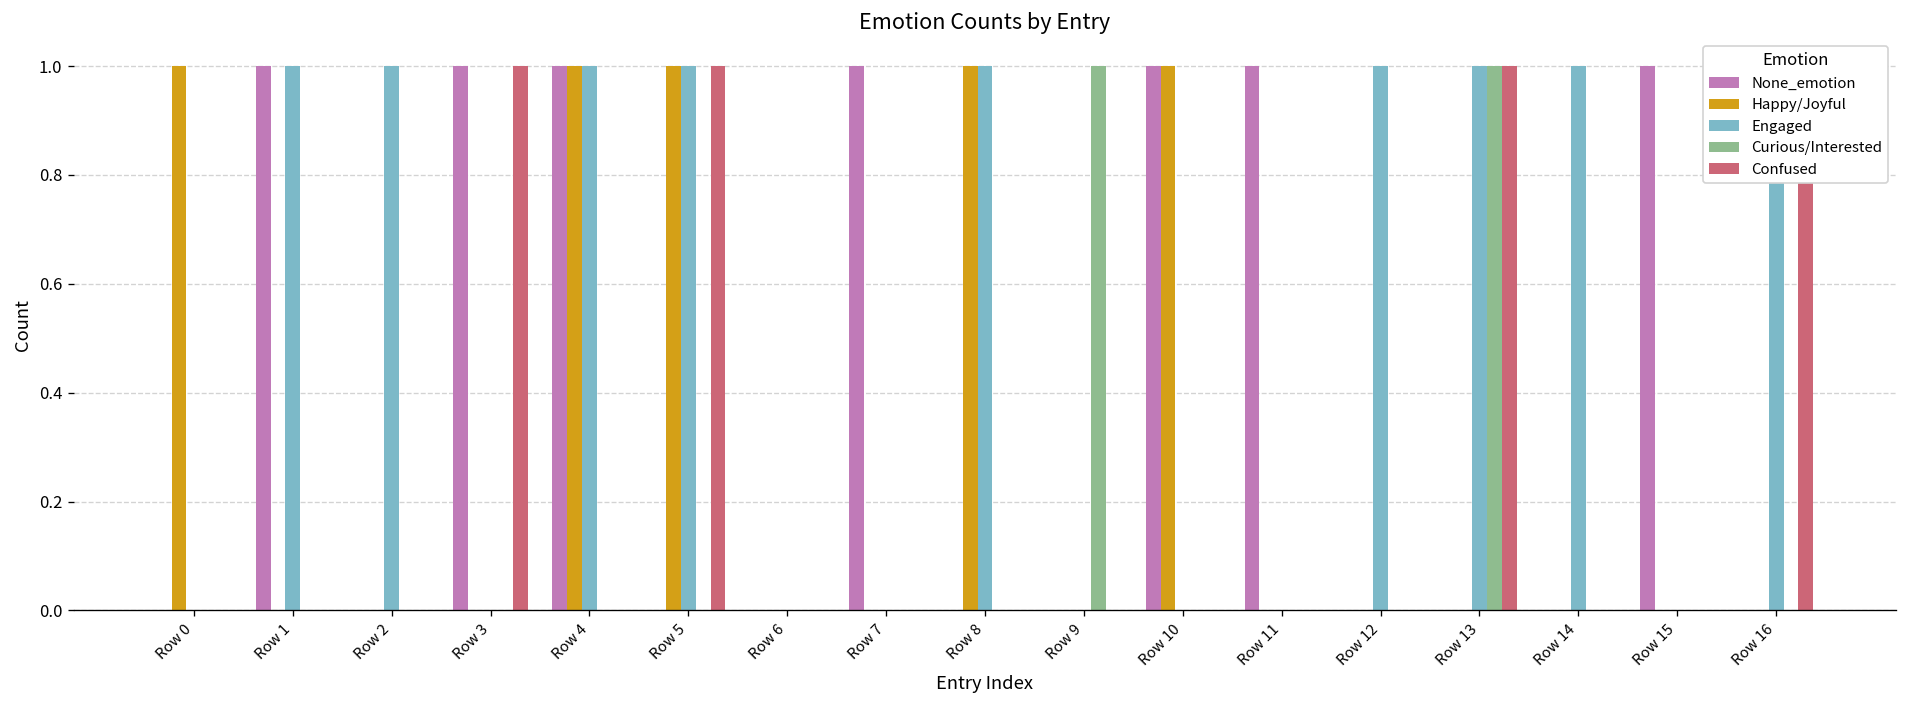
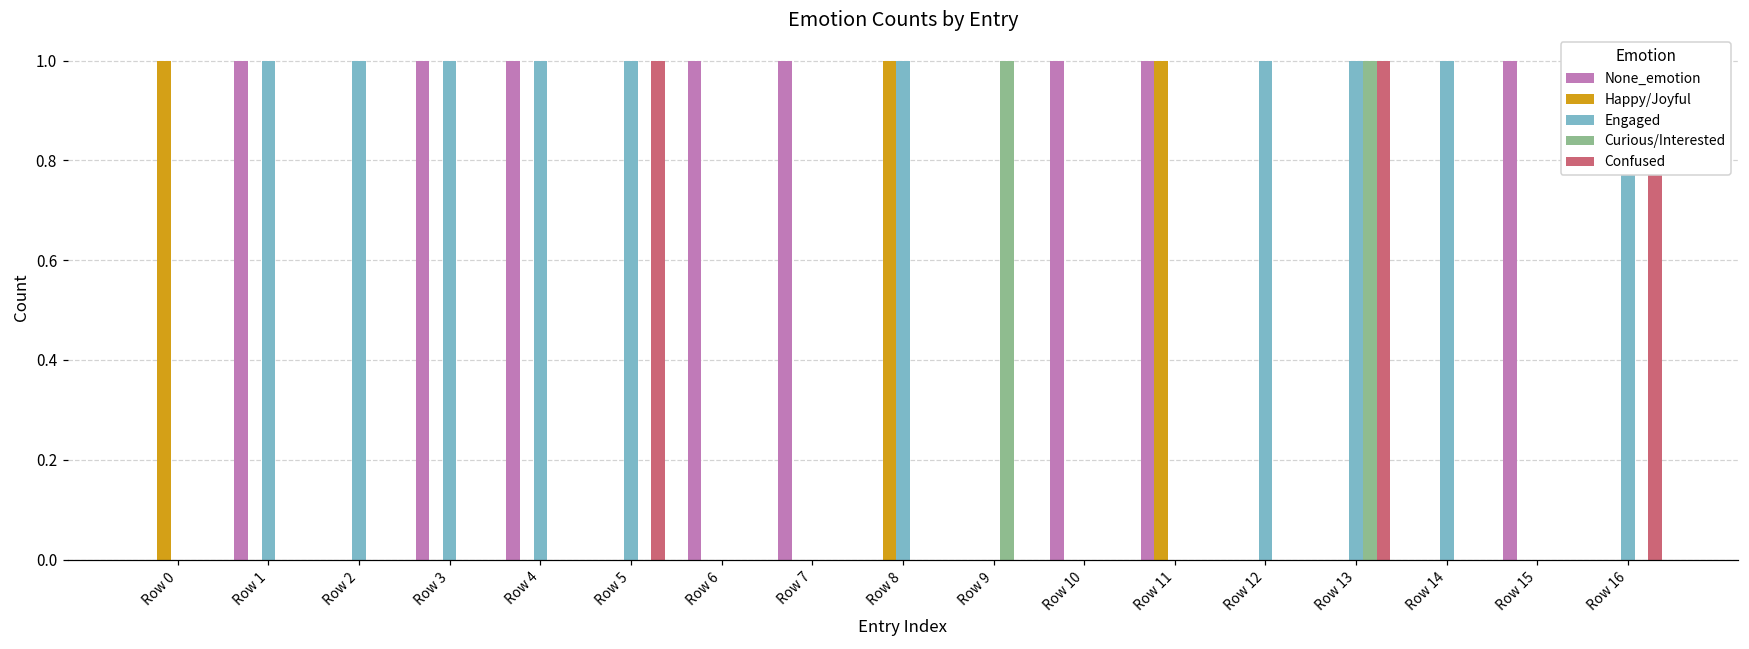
  {
    "None_emotion": {
      "Row 0": 0,
      "Row 1": 1,
      "Row 2": 0,
      "Row 3": 1,
      "Row 4": 1,
      "Row 5": 0,
-     "Row 6": 0,
+     "Row 6": 1,
      "Row 7": 1,
      "Row 8": 0,
      "Row 9": 0,
      "Row 10": 1,
      "Row 11": 1,
      "Row 12": 0,
      "Row 13": 0,
      "Row 14": 0,
      "Row 15": 1,
      "Row 16": 0
    },
    "Happy/Joyful": {
      "Row 0": 1,
      "Row 1": 0,
      "Row 2": 0,
      "Row 3": 0,
-     "Row 4": 1,
-     "Row 5": 1,
+     "Row 4": 0,
+     "Row 5": 0,
      "Row 6": 0,
      "Row 7": 0,
      "Row 8": 1,
      "Row 9": 0,
-     "Row 10": 1,
-     "Row 11": 0,
+     "Row 10": 0,
+     "Row 11": 1,
      "Row 12": 0,
      "Row 13": 0,
      "Row 14": 0,
      "Row 15": 0,
      "Row 16": 0
    },
    "Engaged": {
      "Row 0": 0,
      "Row 1": 1,
      "Row 2": 1,
-     "Row 3": 0,
+     "Row 3": 1,
      "Row 4": 1,
      "Row 5": 1,
      "Row 6": 0,
      "Row 7": 0,
      "Row 8": 1,
      "Row 9": 0,
      "Row 10": 0,
      "Row 11": 0,
      "Row 12": 1,
      "Row 13": 1,
      "Row 14": 1,
      "Row 15": 0
    },
    "Curious/Interested": {
      "Row 0": 0,
      "Row 1": 0,
      "Row 2": 0,
      "Row 3": 0,
      "Row 4": 0,
      "Row 5": 0,
      "Row 6": 0,
      "Row 7": 0,
      "Row 8": 0,
      "Row 9": 1,
      "Row 10": 0,
      "Row 11": 0,
      "Row 12": 0,
      "Row 13": 1,
      "Row 14": 0,
      "Row 15": 0,
      "Row 16": 0
    },
    "Confused": {
      "Row 0": 0,
      "Row 1": 0,
      "Row 2": 0,
-     "Row 3": 1,
+     "Row 3": 0,
      "Row 4": 0,
      "Row 5": 1,
      "Row 6": 0,
      "Row 7": 0,
      "Row 8": 0,
      "Row 9": 0,
      "Row 10": 0,
      "Row 11": 0,
      "Row 12": 0,
      "Row 13": 1,
      "Row 14": 0,
      "Row 15": 0
    }
  }
